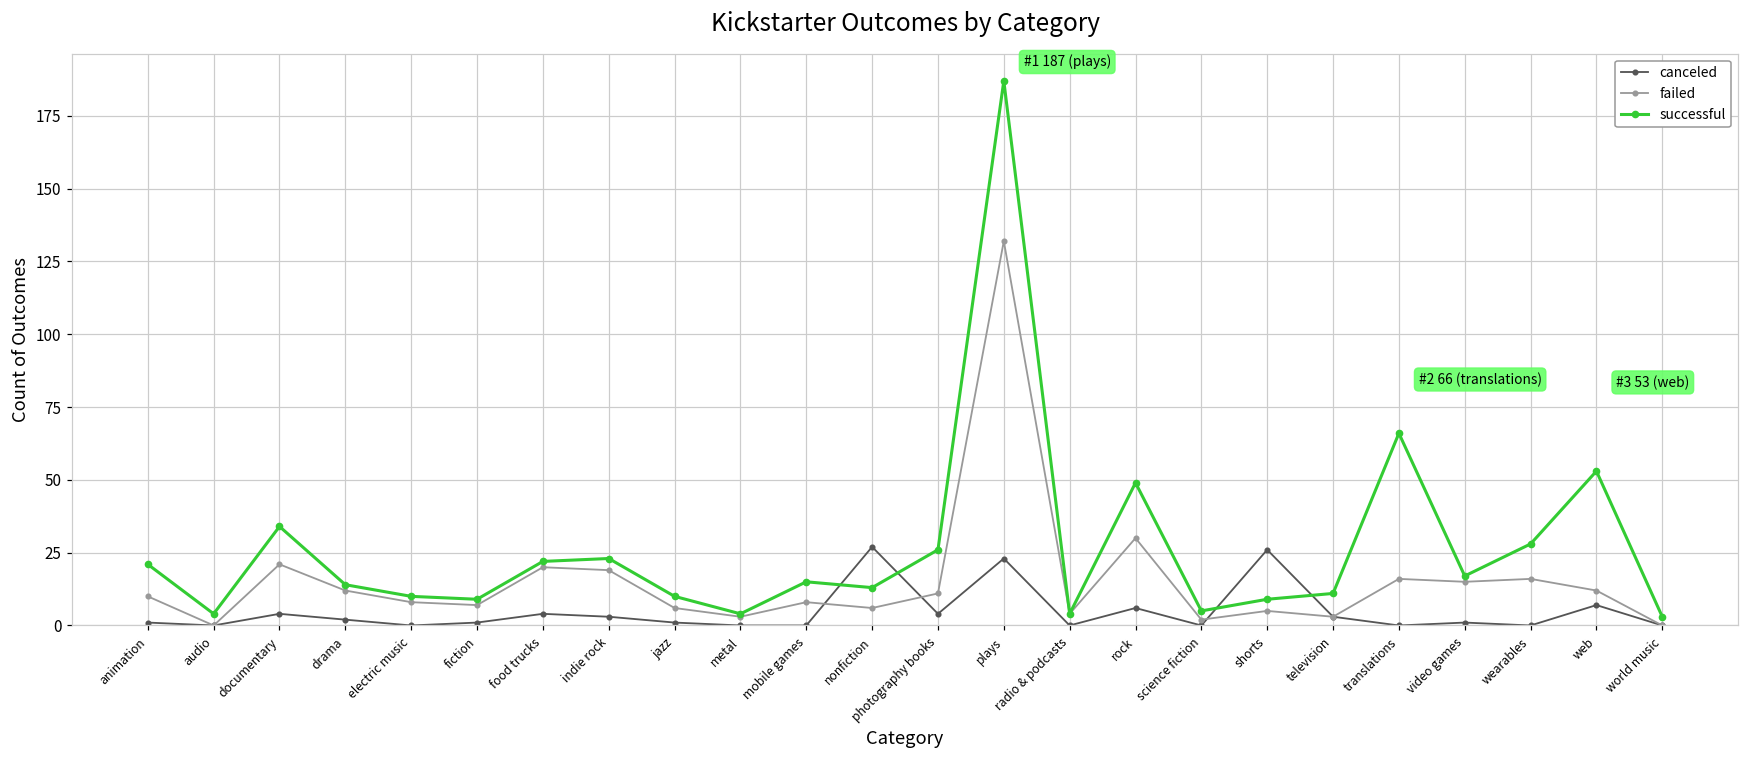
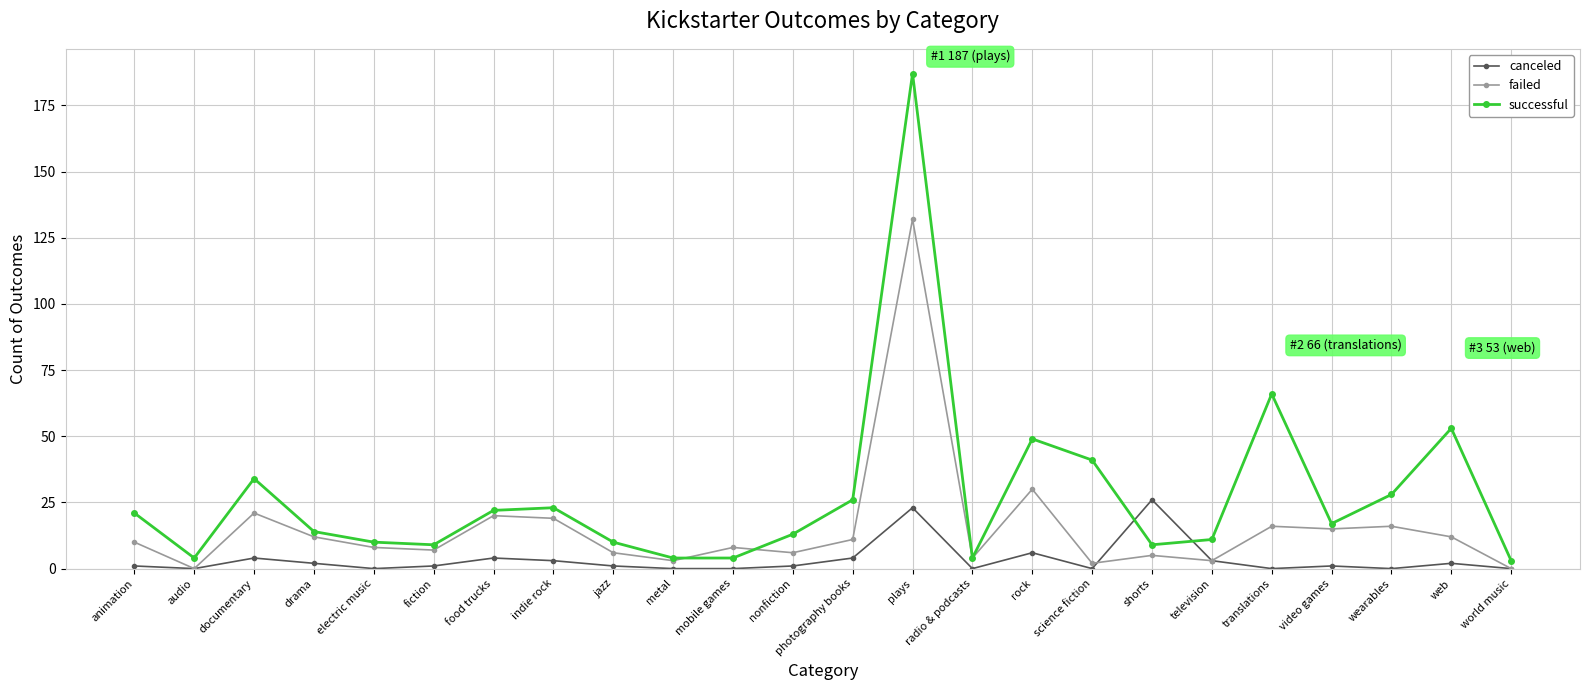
  {
    "canceled": {
      "animation": 1,
      "documentary": 4,
      "drama": 2,
      "electric music": 0,
      "fiction": 1,
      "food trucks": 4,
      "indie rock": 3,
      "jazz": 1,
      "metal": 0,
      "mobile games": 0,
-     "nonfiction": 27,
+     "nonfiction": 1,
      "photography books": 4,
      "plays": 23,
      "radio & podcasts": 0,
      "rock": 6,
      "science fiction": 0,
      "shorts": 26,
      "translations": 0,
      "video games": 1,
      "wearables": 0,
-     "web": 7
+     "web": 2
    },
    "failed": {
      "animation": 10,
      "documentary": 21,
      "drama": 12,
      "electric music": 8,
      "fiction": 7,
      "food trucks": 20,
      "indie rock": 19,
      "jazz": 6,
      "metal": 3,
      "mobile games": 8,
      "nonfiction": 6,
      "photography books": 11,
      "plays": 132,
      "rock": 30,
      "science fiction": 2,
      "shorts": 5,
      "translations": 16,
      "video games": 15,
      "wearables": 16,
      "web": 12
    },
    "successful": {
      "animation": 21,
      "audio": 4,
      "documentary": 34,
      "drama": 14,
      "electric music": 10,
      "fiction": 9,
      "food trucks": 22,
      "indie rock": 23,
      "jazz": 10,
      "metal": 4,
-     "mobile games": 15,
+     "mobile games": 4,
      "nonfiction": 13,
      "photography books": 26,
      "rock": 49,
-     "science fiction": 5,
+     "science fiction": 41,
      "shorts": 9,
      "television": 11,
      "translations": 66,
      "video games": 17,
      "wearables": 28,
      "web": 53,
      "world music": 3
    }
  }
